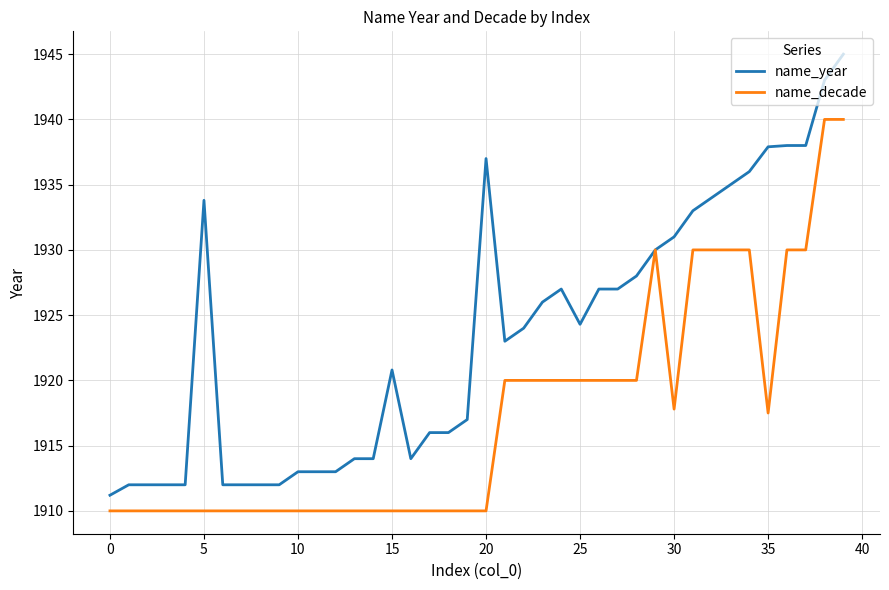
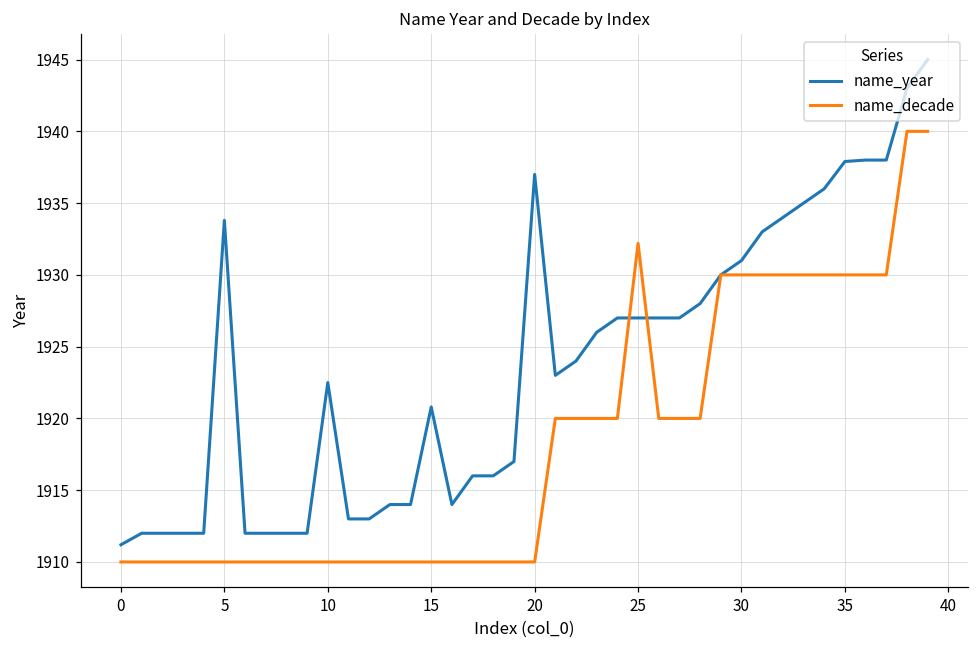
  {
    "name_year": {
      "0": 1911.2,
      "5": 1933.8,
-     "10": 1913.0,
+     "10": 1922.5,
      "15": 1920.8,
      "20": 1937.0,
-     "25": 1924.3,
+     "25": 1927.0,
      "30": 1931.0,
      "35": 1937.9
    },
    "name_decade": {
      "0": 1910.0,
      "5": 1910.0,
      "10": 1910.0,
      "15": 1910.0,
      "20": 1910.0,
-     "25": 1920.0,
-     "30": 1917.8,
-     "35": 1917.5
+     "25": 1932.2,
+     "30": 1930.0,
+     "35": 1930.0
    }
  }
